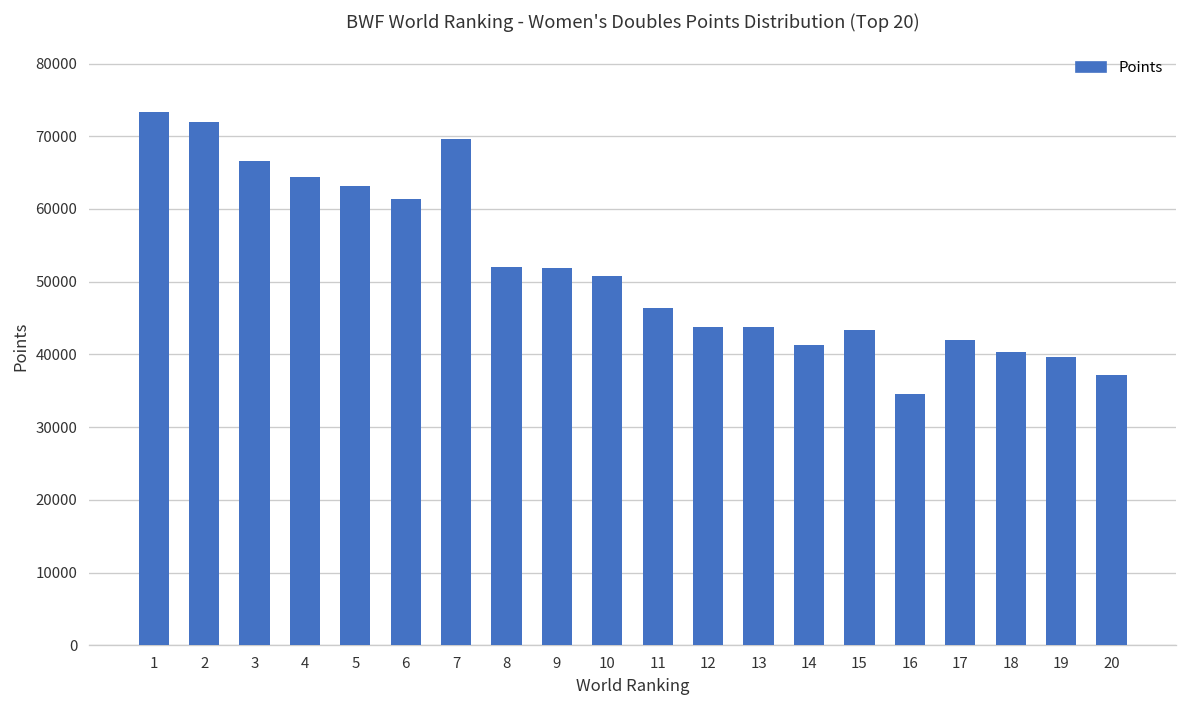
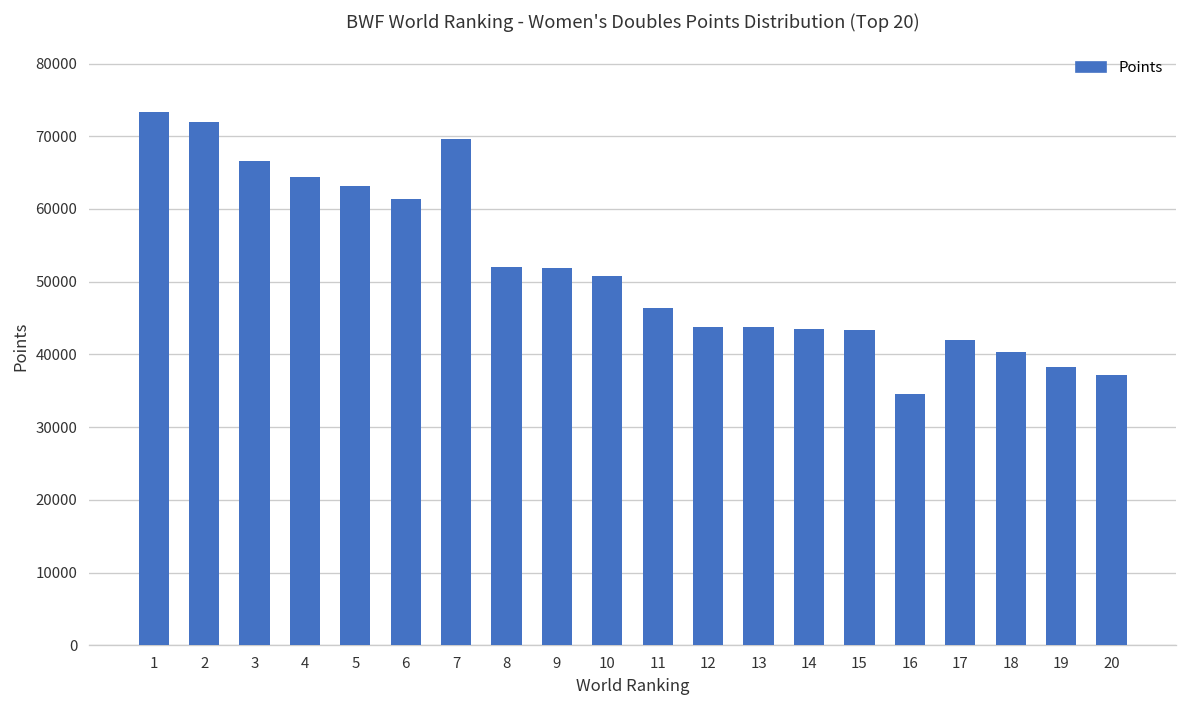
  {
    "1": 73000,
    "2": 72000,
    "3": 67000,
    "4": 64000,
    "5": 63000,
    "6": 61000,
    "7": 70000,
    "8": 52000,
    "9": 52000,
    "10": 51000,
    "11": 46000,
    "12": 44000,
    "13": 44000,
-   "14": 41000,
+   "14": 44000,
    "15": 43000,
    "16": 35000,
    "17": 42000,
    "18": 40000,
-   "19": 40000,
+   "19": 38000,
    "20": 37000
  }
